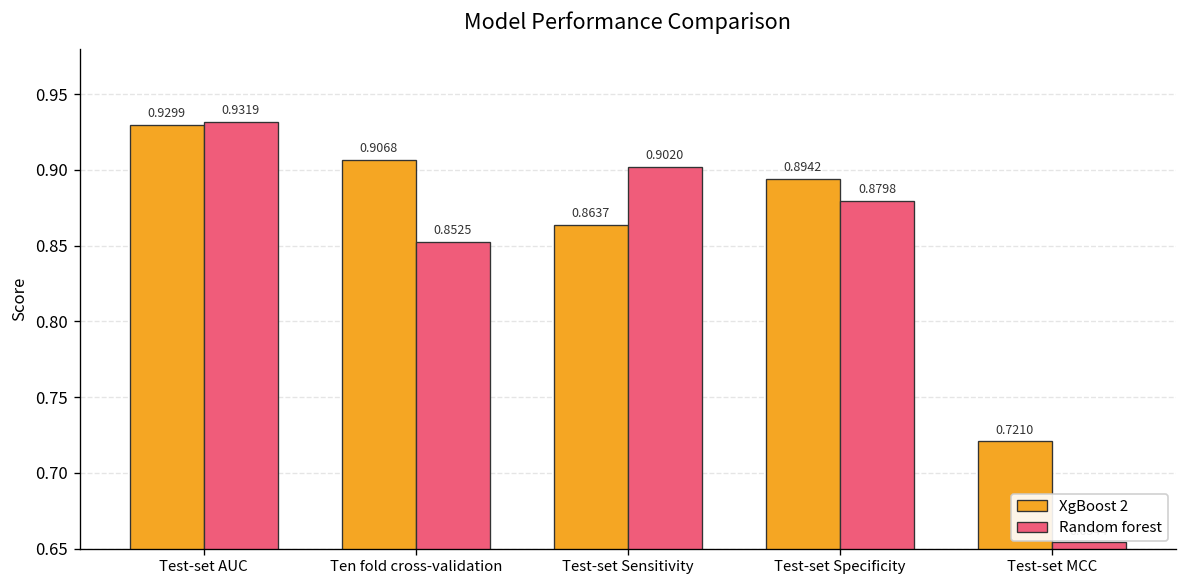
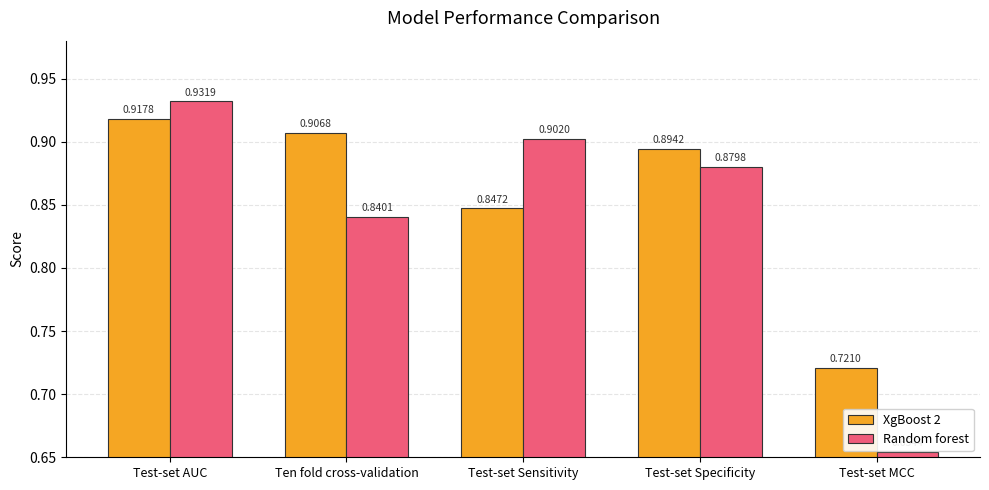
  {
    "XgBoost 2": {
-     "Test-set AUC": 0.9299,
+     "Test-set AUC": 0.9178,
      "Ten fold cross-validation": 0.9068,
-     "Test-set Sensitivity": 0.8637,
+     "Test-set Sensitivity": 0.8472,
      "Test-set Specificity": 0.8942,
      "Test-set MCC": 0.7210
    },
    "Random forest": {
      "Test-set AUC": 0.9319,
-     "Ten fold cross-validation": 0.8525,
+     "Ten fold cross-validation": 0.8401,
      "Test-set Sensitivity": 0.9020,
      "Test-set Specificity": 0.8798
    }
  }
